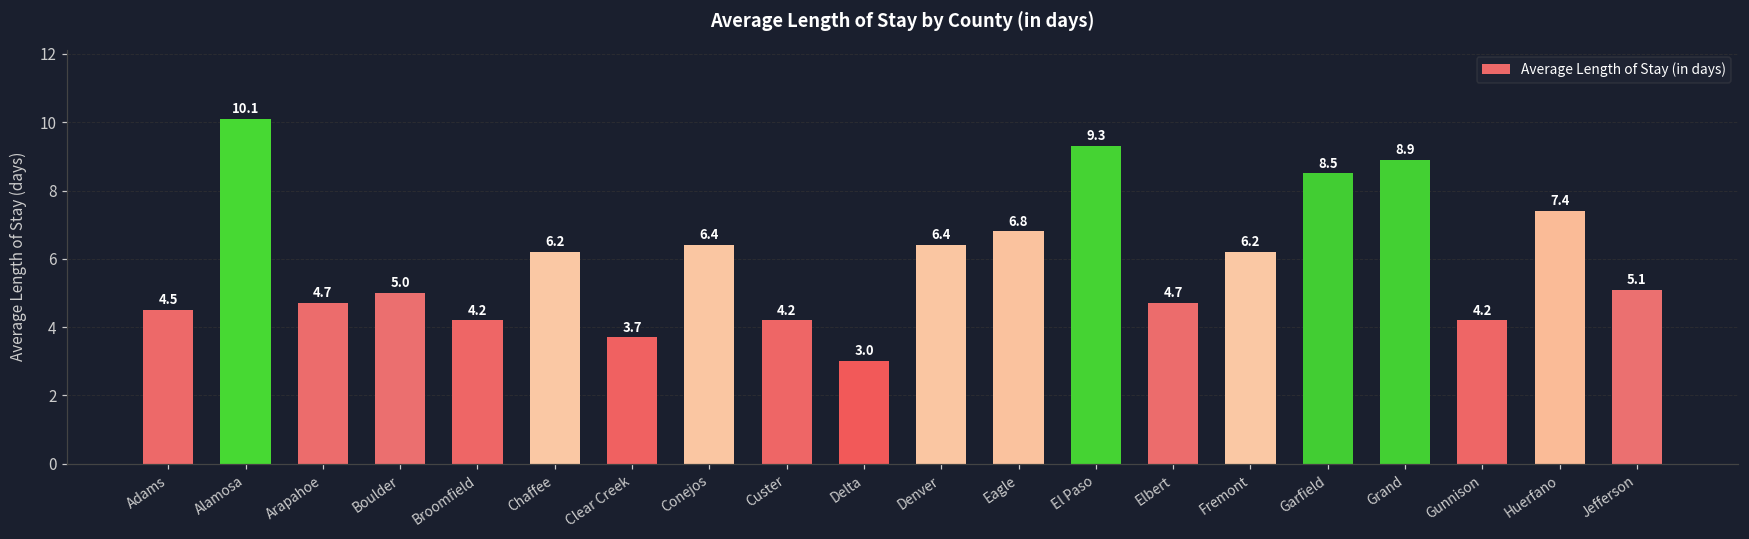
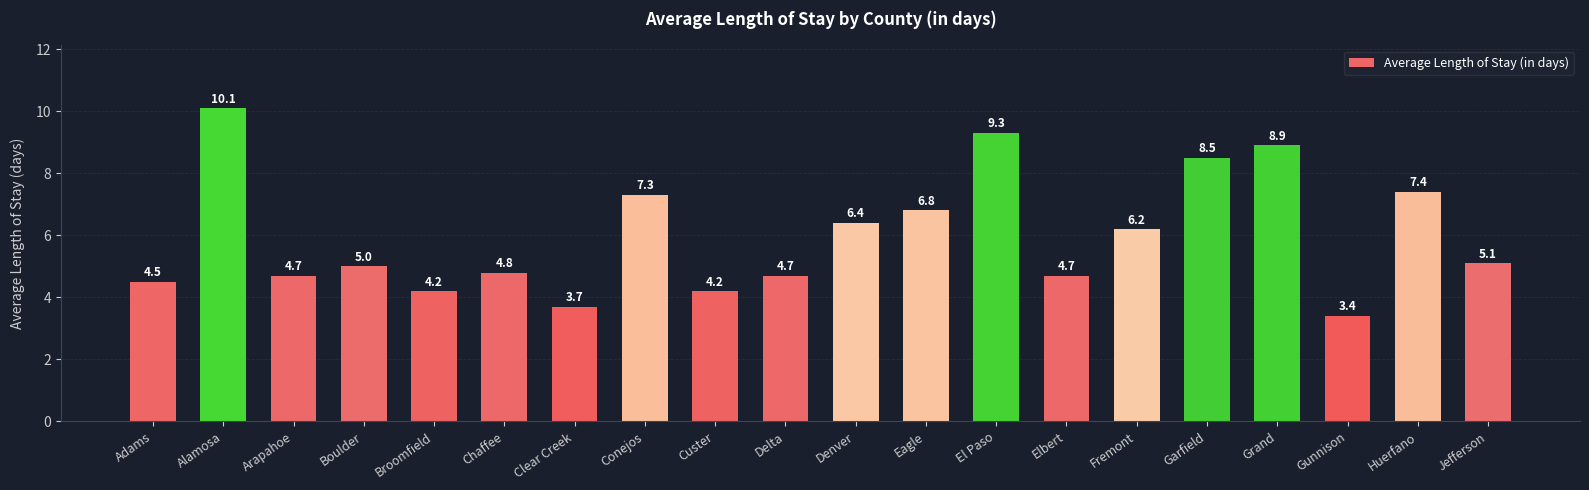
  {
    "Adams": 4.5,
    "Alamosa": 10.1,
    "Arapahoe": 4.7,
    "Boulder": 5.0,
    "Broomfield": 4.2,
-   "Chaffee": 6.2,
+   "Chaffee": 4.8,
    "Clear Creek": 3.7,
-   "Conejos": 6.4,
+   "Conejos": 7.3,
    "Custer": 4.2,
-   "Delta": 3.0,
+   "Delta": 4.7,
    "Denver": 6.4,
    "Eagle": 6.8,
    "El Paso": 9.3,
    "Elbert": 4.7,
    "Fremont": 6.2,
    "Garfield": 8.5,
    "Grand": 8.9,
-   "Gunnison": 4.2,
+   "Gunnison": 3.4,
    "Huerfano": 7.4,
    "Jefferson": 5.1
  }
